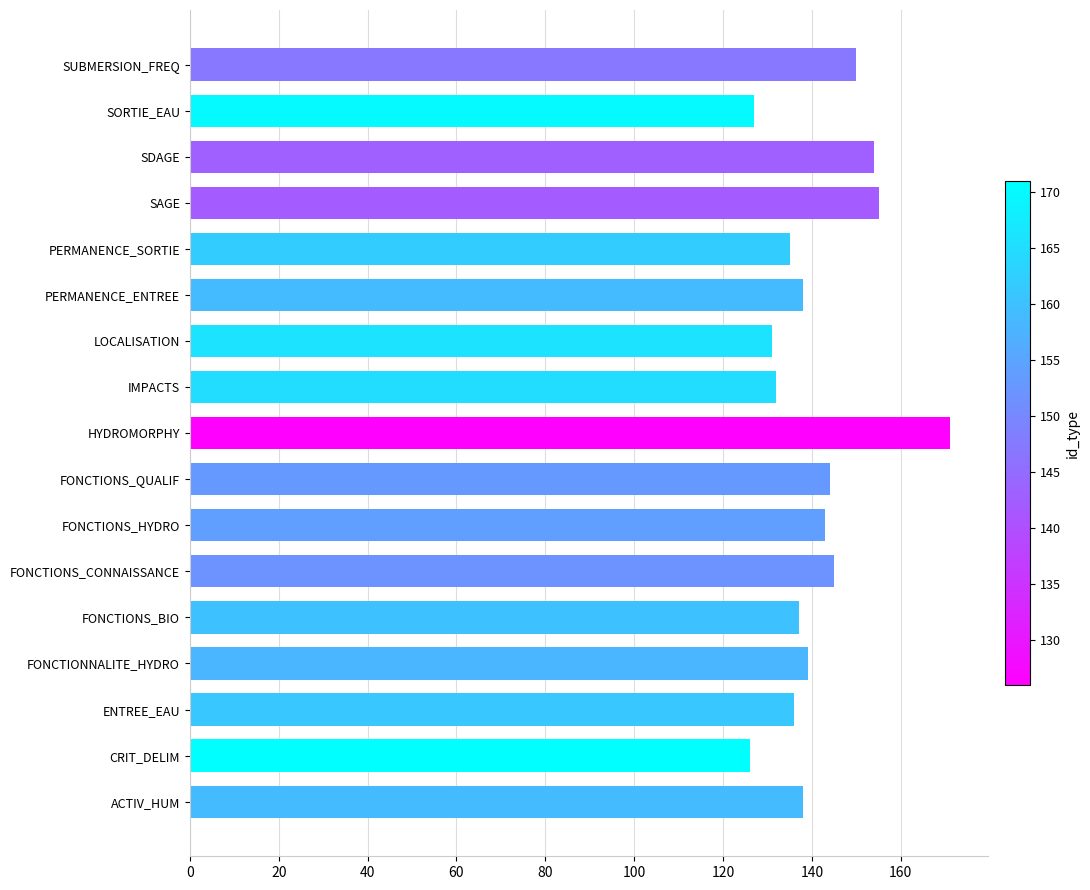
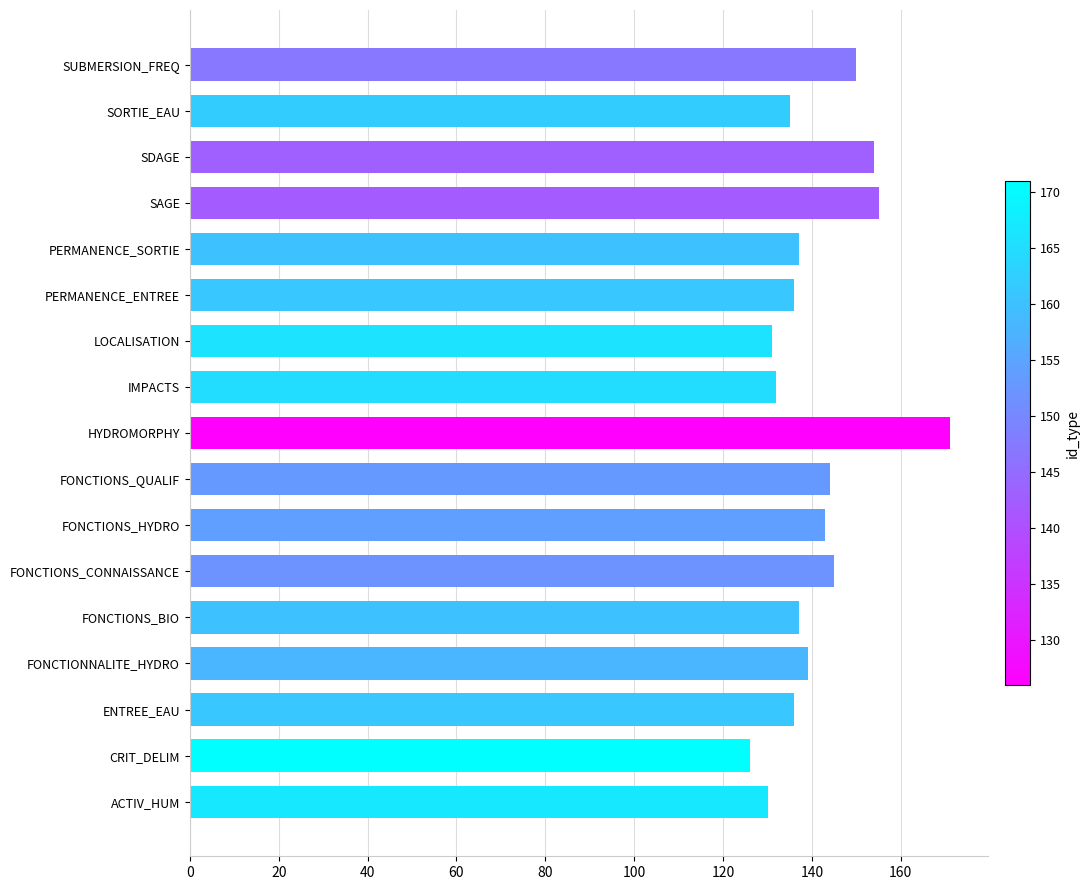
  {
    "SUBMERSION_FREQ": 150,
-   "SORTIE_EAU": 127,
+   "SORTIE_EAU": 135,
    "SDAGE": 154,
    "SAGE": 155,
-   "PERMANENCE_SORTIE": 135,
-   "PERMANENCE_ENTREE": 138,
+   "PERMANENCE_SORTIE": 137,
+   "PERMANENCE_ENTREE": 136,
    "LOCALISATION": 131,
    "IMPACTS": 132,
    "HYDROMORPHY": 171,
    "FONCTIONS_QUALIF": 144,
    "FONCTIONS_HYDRO": 143,
    "FONCTIONS_CONNAISSANCE": 145,
    "FONCTIONS_BIO": 137,
    "FONCTIONNALITE_HYDRO": 139,
    "ENTREE_EAU": 136,
    "CRIT_DELIM": 126,
-   "ACTIV_HUM": 138
+   "ACTIV_HUM": 130
  }
